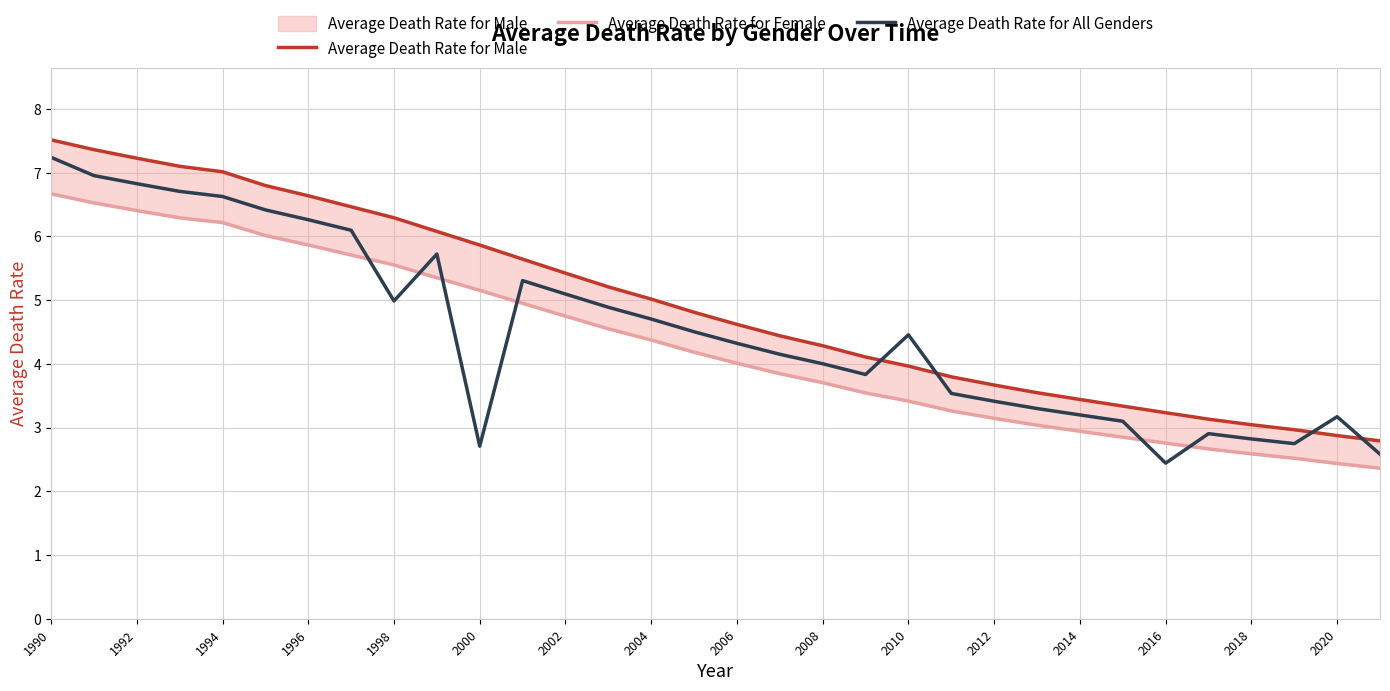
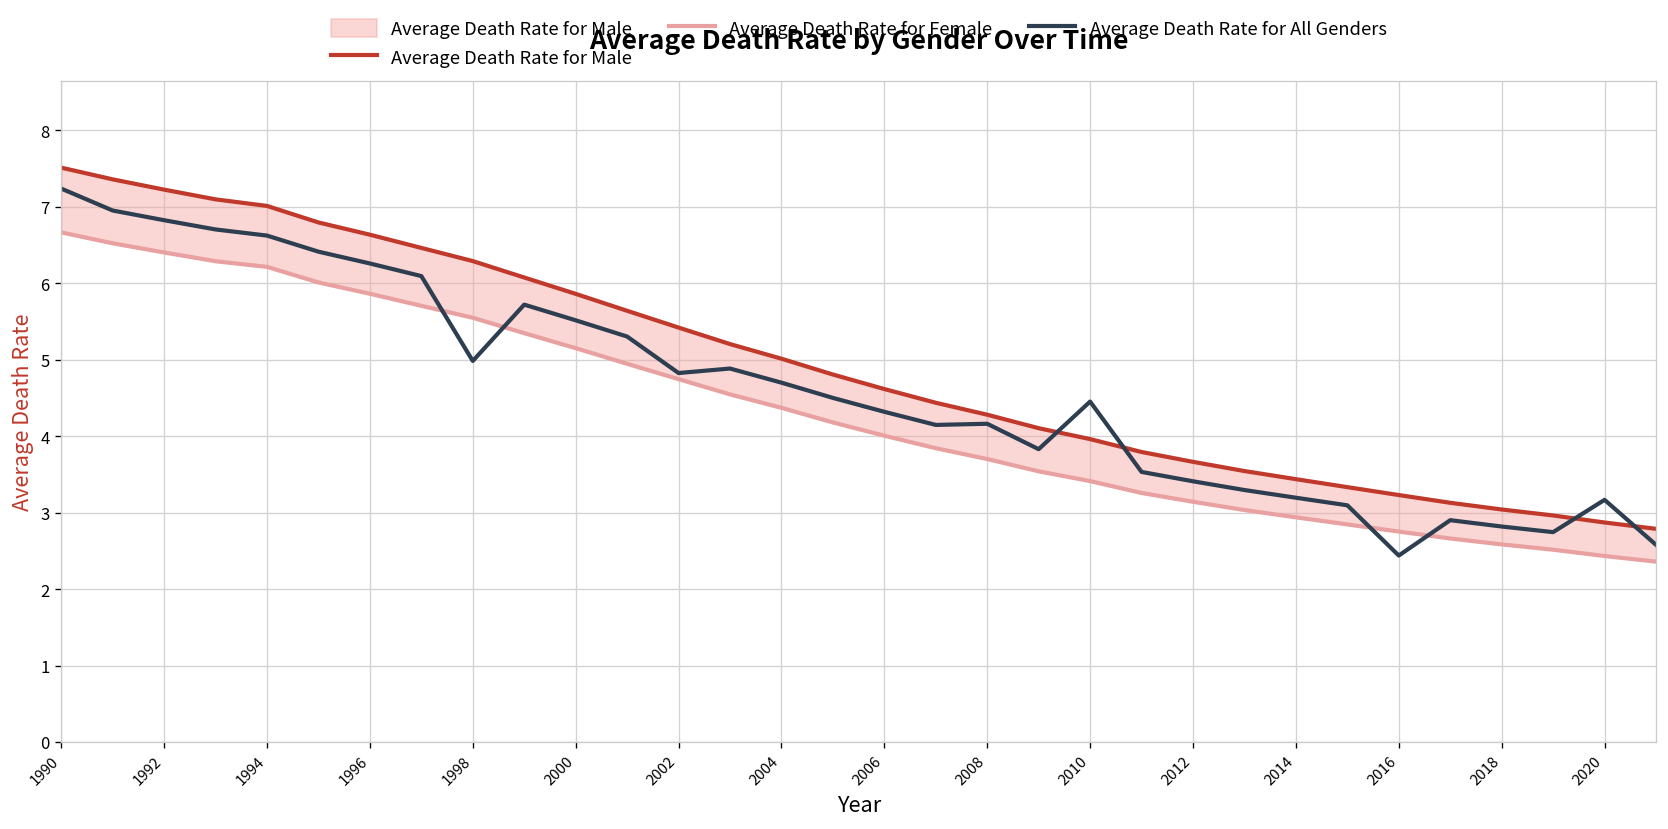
  {
    "Average Death Rate for All Genders": {
      "1990": 7.2,
      "1992": 6.8,
      "1994": 6.6,
      "1996": 6.3,
      "1998": 5.0,
-     "2000": 2.7,
-     "2002": 5.1,
+     "2000": 5.5,
+     "2002": 4.8,
      "2004": 4.7,
      "2006": 4.3,
-     "2008": 4.0,
+     "2008": 4.2,
      "2010": 4.5,
      "2012": 3.4,
      "2014": 3.2,
      "2016": 2.4,
      "2018": 2.8,
      "2020": 3.2
    }
  }
